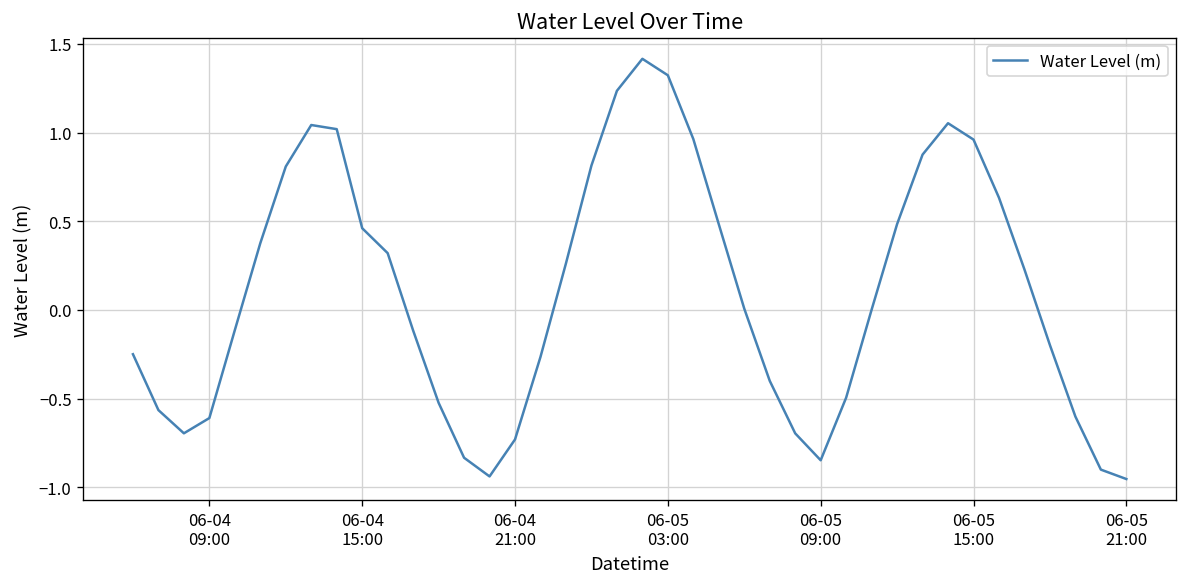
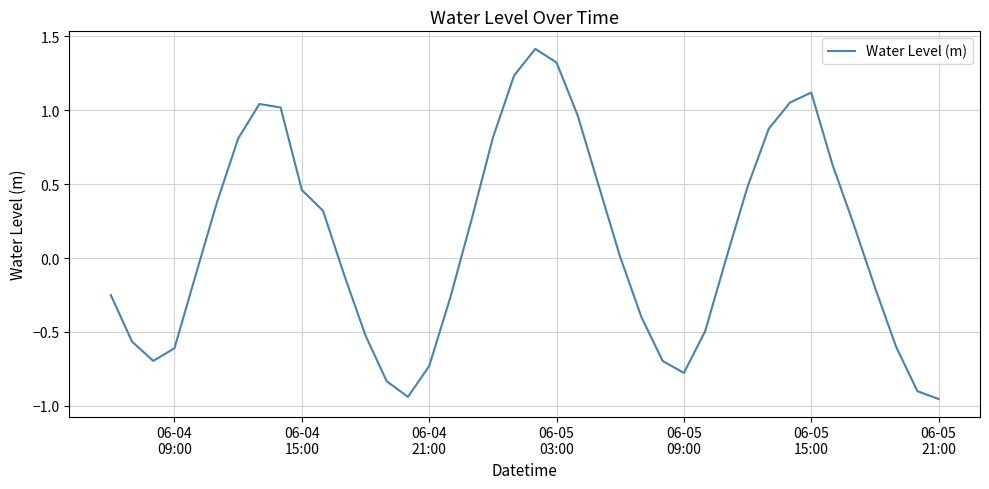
  {
    "06-04 09:00": -0.61,
    "06-04 15:00": 0.46,
    "06-04 21:00": -0.73,
    "06-05 03:00": 1.32,
-   "06-05 09:00": -0.85,
-   "06-05 15:00": 0.96,
+   "06-05 09:00": -0.78,
+   "06-05 15:00": 1.12,
    "06-05 21:00": -0.95
  }
